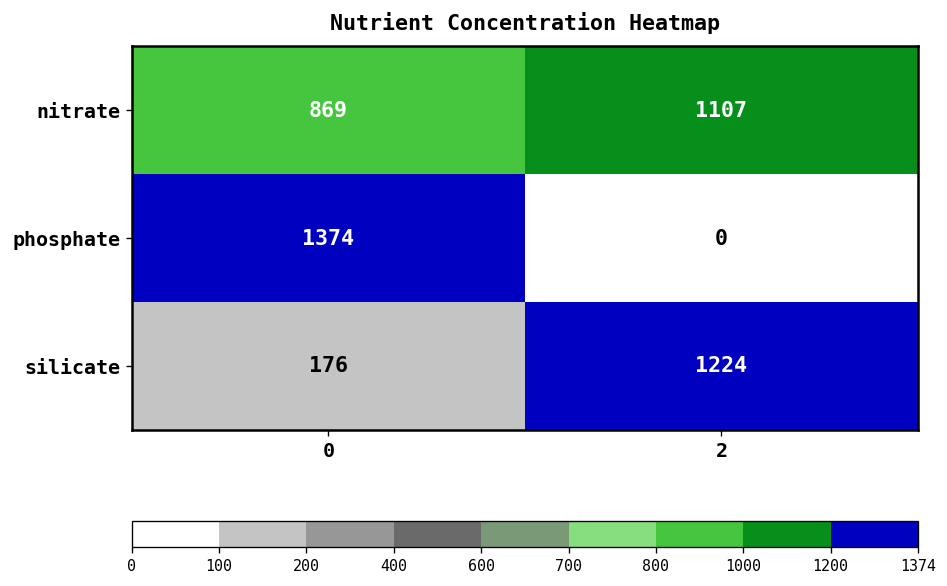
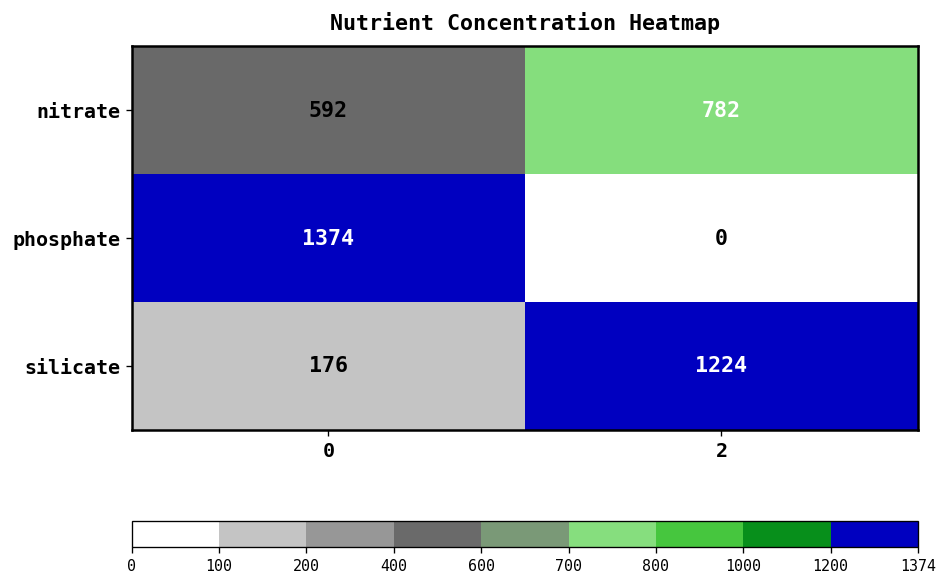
  {
    "nitrate": {
-     "0": 869,
-     "2": 1107
+     "0": 592,
+     "2": 782
    },
    "phosphate": {
      "0": 1374,
      "2": 0
    },
    "silicate": {
      "0": 176,
      "2": 1224
    }
  }
